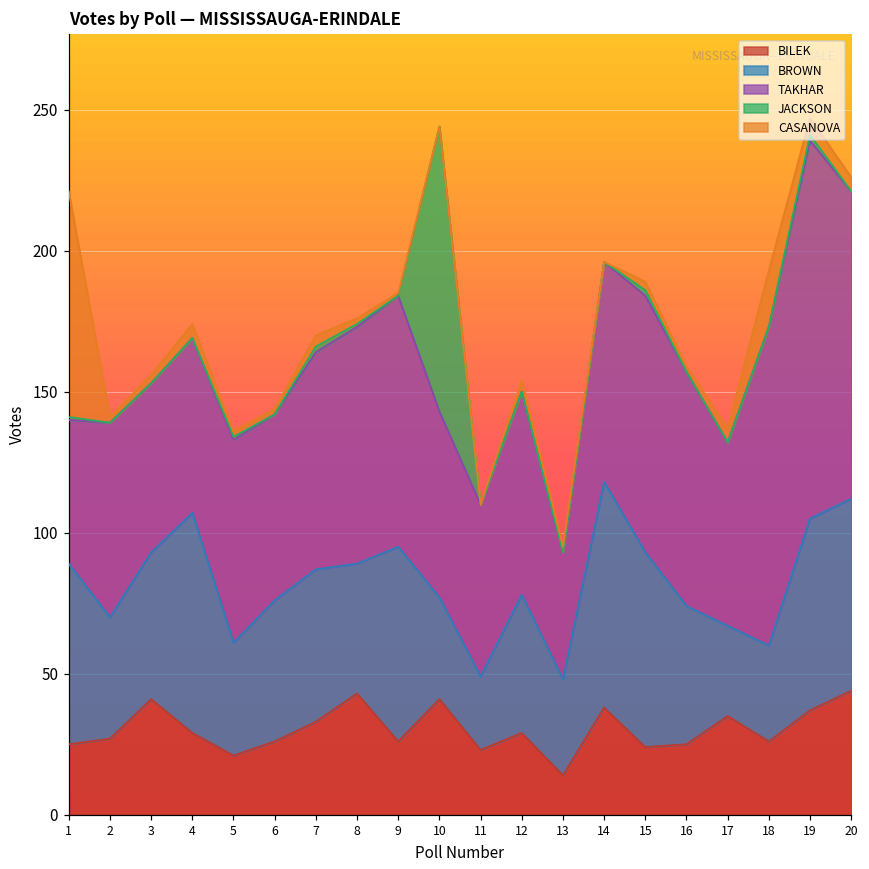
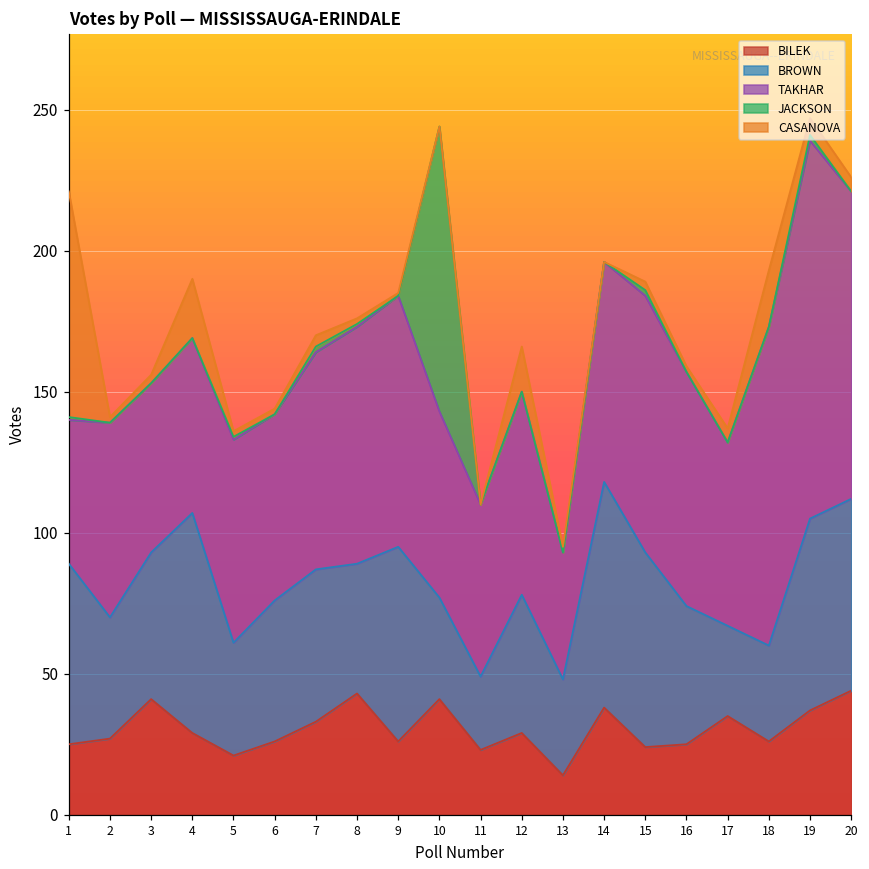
  {
    "BILEK": {
      "1": 25,
      "2": 27,
      "3": 41,
      "4": 29,
      "5": 21,
      "6": 26,
      "7": 33,
      "8": 43,
      "9": 26,
      "10": 41,
      "11": 23,
      "12": 29,
      "13": 14,
      "14": 38,
      "15": 24,
      "16": 25,
      "17": 35,
      "18": 26,
      "19": 37,
      "20": 44
    },
    "BROWN": {
      "1": 64,
      "2": 43,
      "3": 52,
      "4": 78,
      "5": 40,
      "6": 50,
      "7": 54,
      "8": 46,
      "9": 69,
      "10": 36,
      "11": 26,
      "12": 49,
      "13": 34,
      "14": 80,
      "15": 69,
      "16": 49,
      "17": 32,
      "18": 34,
      "19": 68,
      "20": 68
    },
    "TAKHAR": {
      "5": 72,
      "7": 77,
      "8": 84,
      "10": 66,
      "15": 91,
      "19": 134
    },
    "JACKSON": {
      "5": 1,
      "7": 2,
      "8": 1,
      "15": 2,
      "19": 2
    },
    "CASANOVA": {
      "1": 80,
      "2": 2,
      "3": 3,
-     "4": 5,
+     "4": 21,
      "5": 2,
      "6": 2,
      "7": 4,
      "8": 2,
      "9": 1,
-     "12": 4,
+     "12": 16,
      "13": 2,
      "15": 3,
      "16": 2,
      "17": 5,
      "18": 20,
      "20": 5
    }
  }
